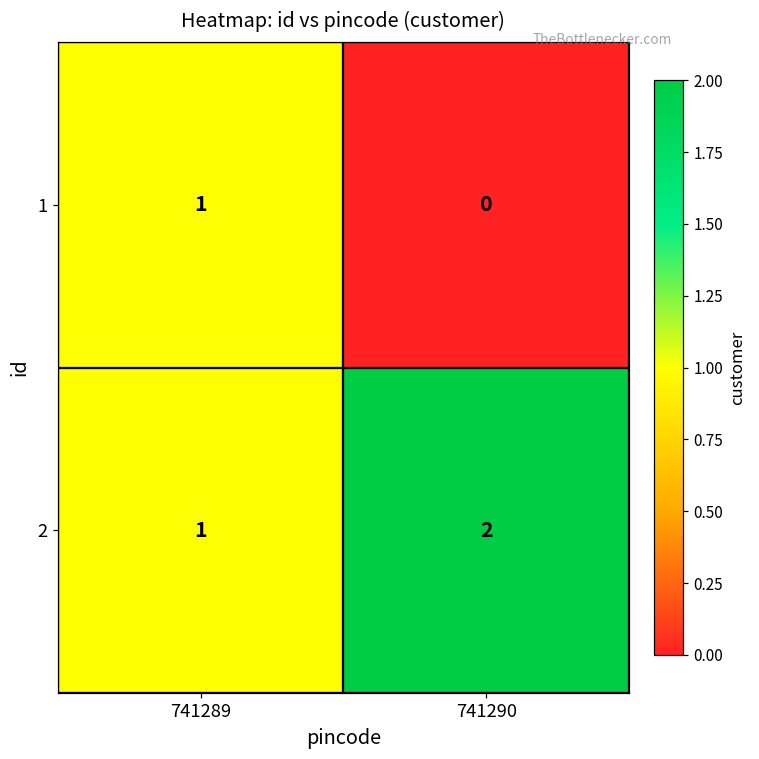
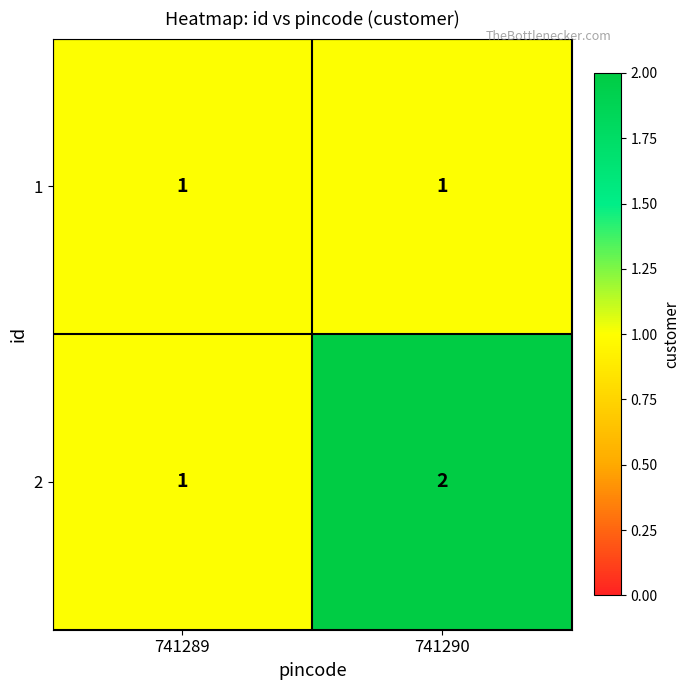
  {
    "1": {
      "741289": 1,
-     "741290": 0
+     "741290": 1
    },
    "2": {
      "741289": 1,
      "741290": 2
    }
  }
